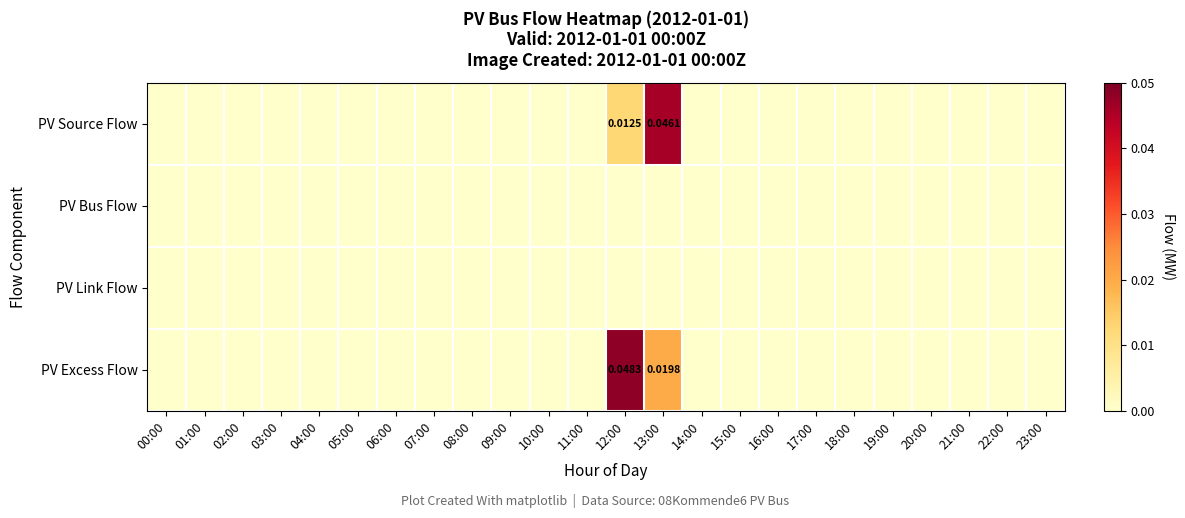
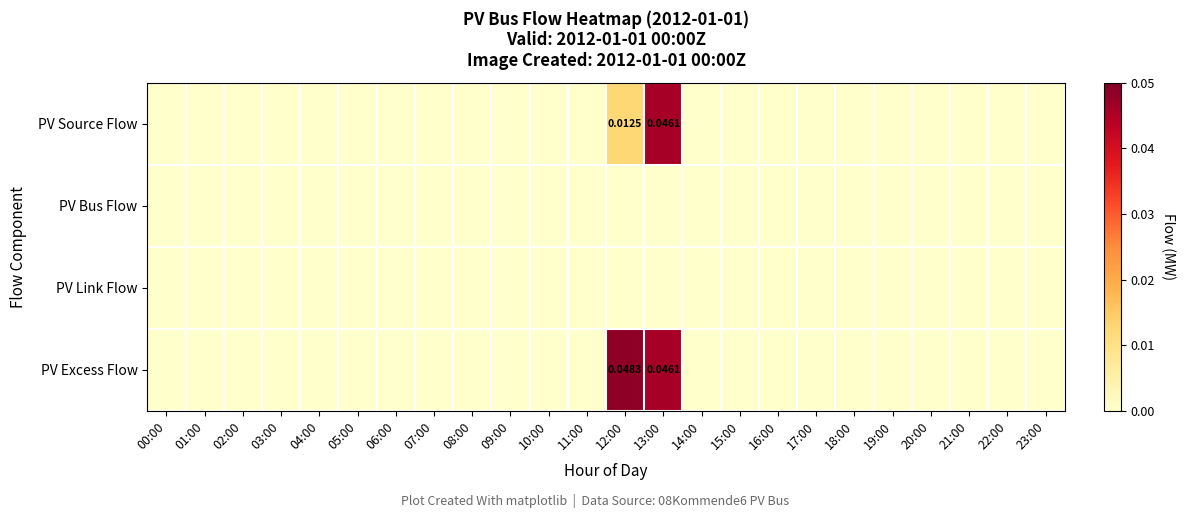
  {
    "PV Source Flow": {
      "12:00": 0.0125,
      "13:00": 0.0461
    },
    "PV Excess Flow": {
      "12:00": 0.0483,
-     "13:00": 0.0198
+     "13:00": 0.0461
    }
  }
